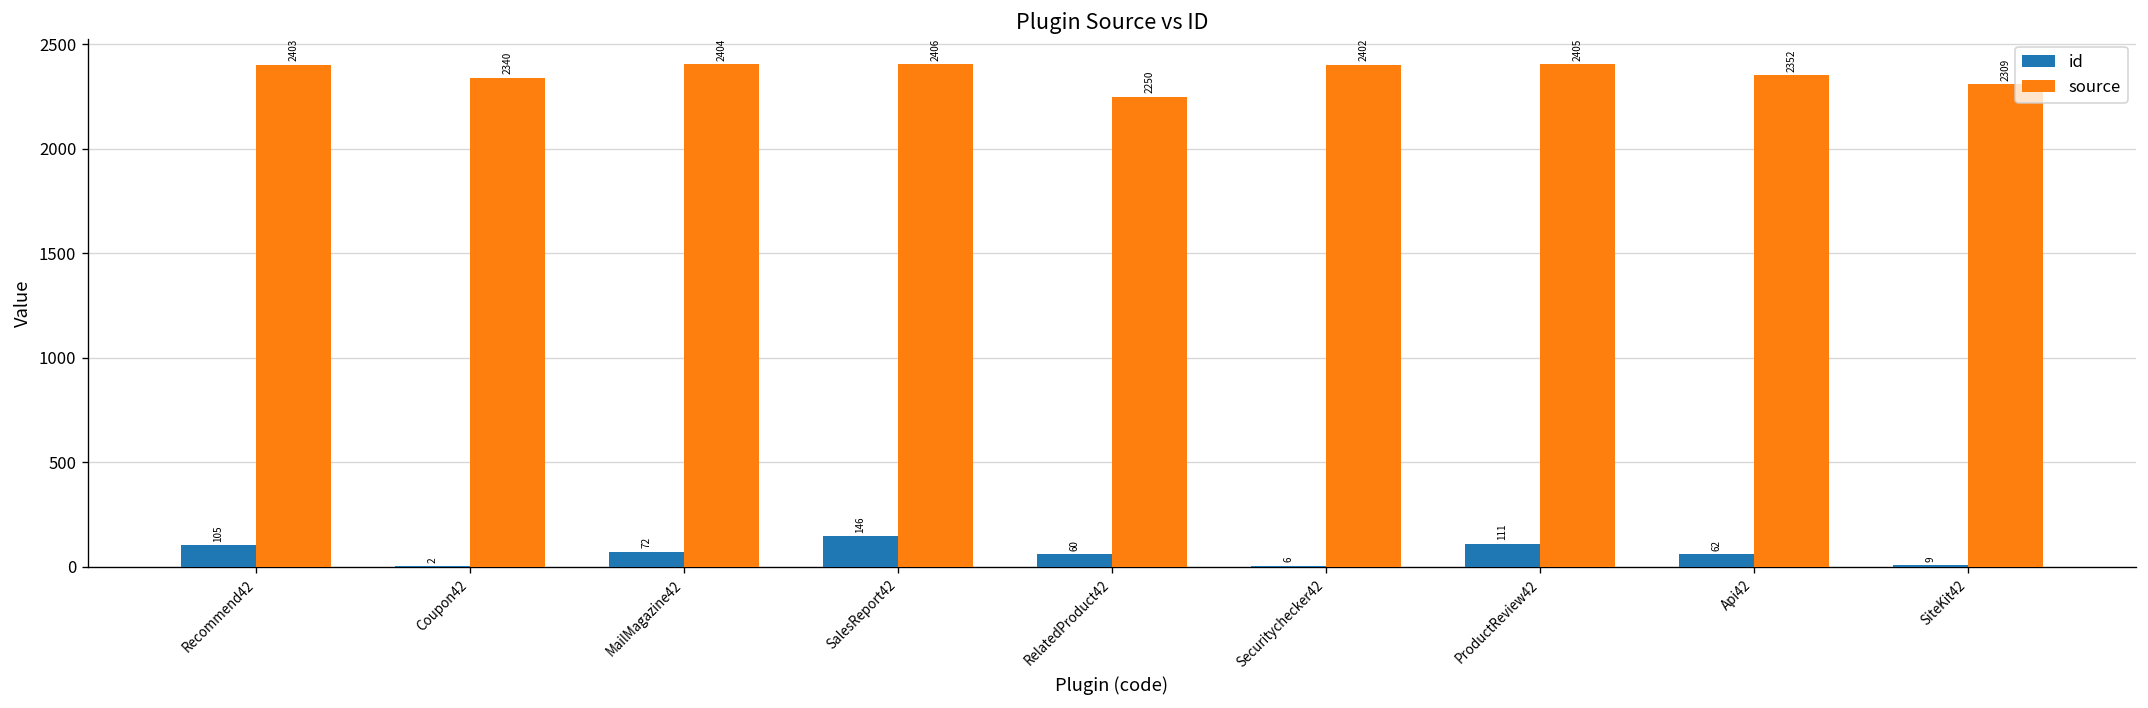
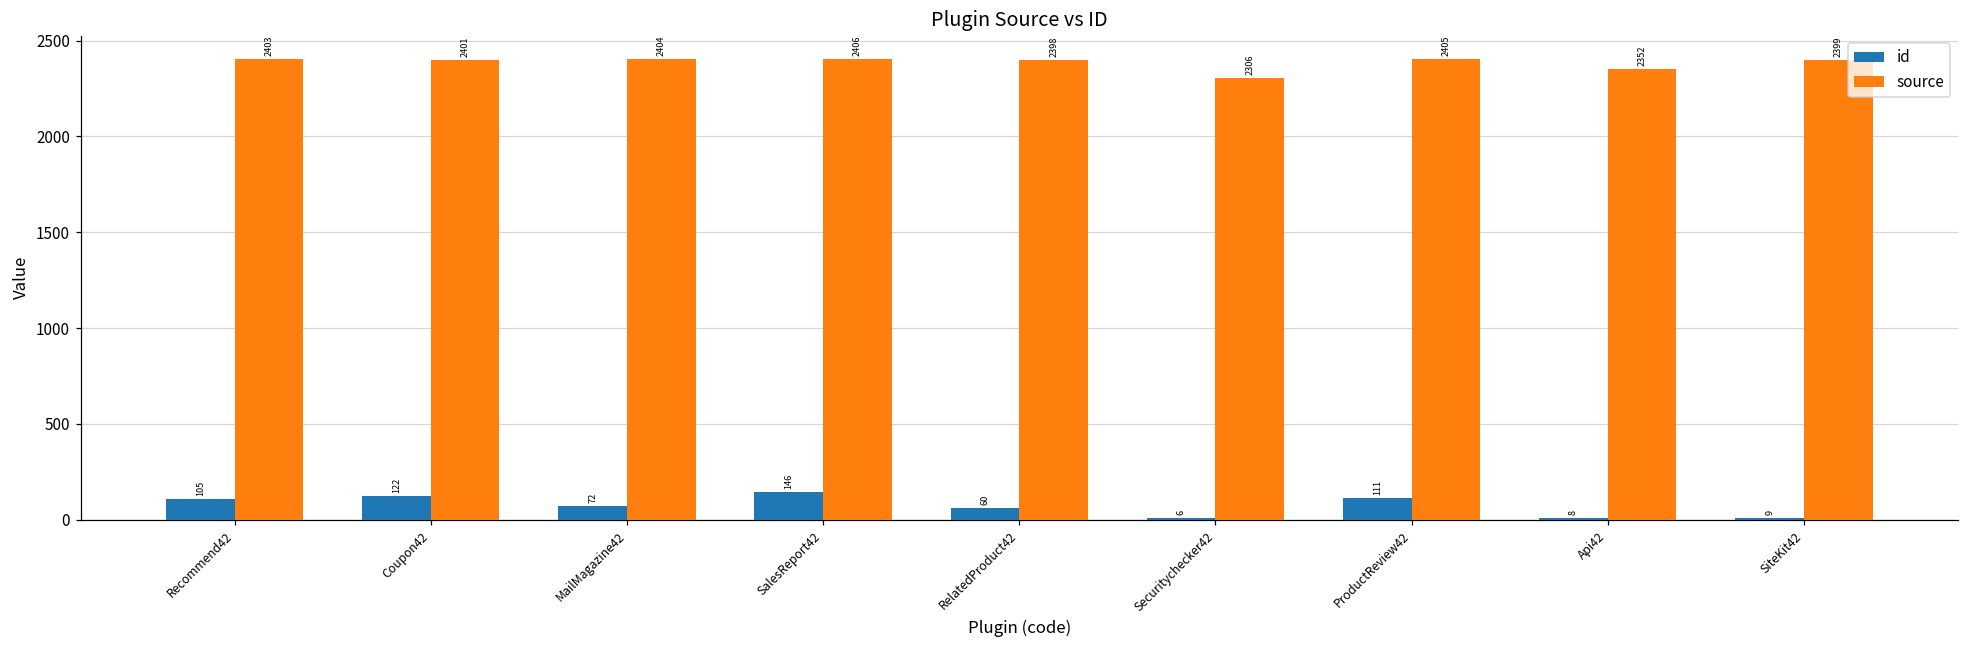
  {
    "id": {
      "Recommend42": 105,
-     "Coupon42": 2,
+     "Coupon42": 122,
      "MailMagazine42": 72,
      "SalesReport42": 146,
      "RelatedProduct42": 60,
      "Securitychecker42": 6,
      "ProductReview42": 111,
-     "Api42": 62,
+     "Api42": 8,
      "SiteKit42": 9
    },
    "source": {
      "Recommend42": 2403,
-     "Coupon42": 2340,
+     "Coupon42": 2401,
      "MailMagazine42": 2404,
      "SalesReport42": 2406,
-     "RelatedProduct42": 2250,
-     "Securitychecker42": 2402,
+     "RelatedProduct42": 2398,
+     "Securitychecker42": 2306,
      "ProductReview42": 2405,
      "Api42": 2352,
-     "SiteKit42": 2309
+     "SiteKit42": 2399
    }
  }
